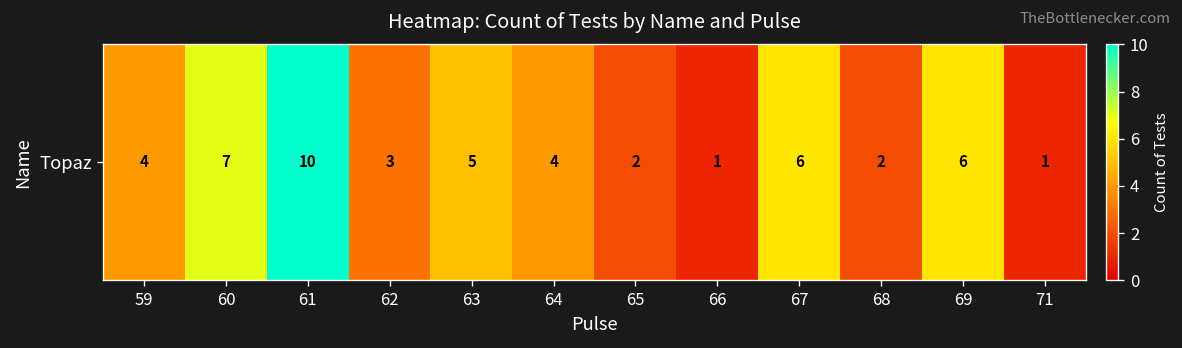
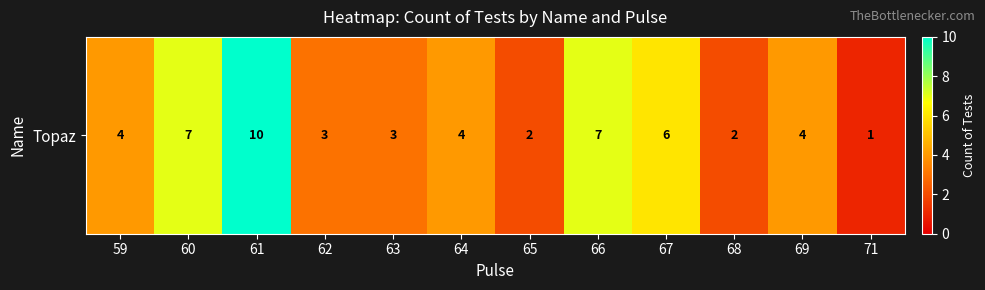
  {
    "Topaz": {
      "59": 4,
      "60": 7,
      "61": 10,
      "62": 3,
-     "63": 5,
+     "63": 3,
      "64": 4,
      "65": 2,
-     "66": 1,
+     "66": 7,
      "67": 6,
      "68": 2,
-     "69": 6,
+     "69": 4,
      "71": 1
    }
  }
